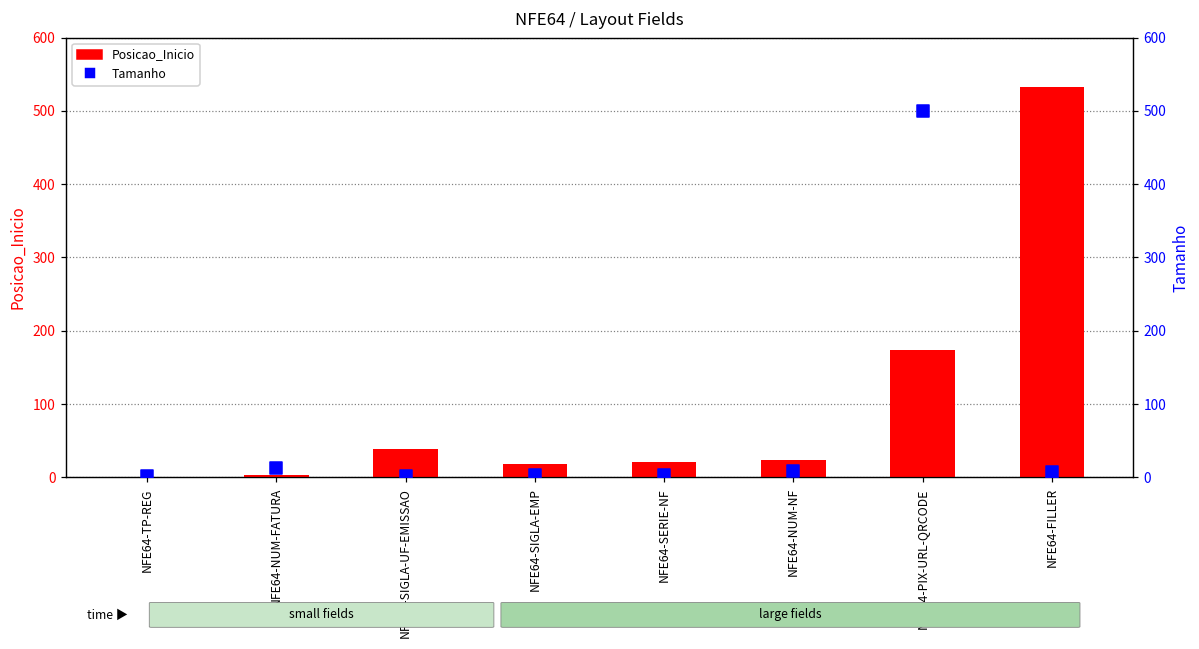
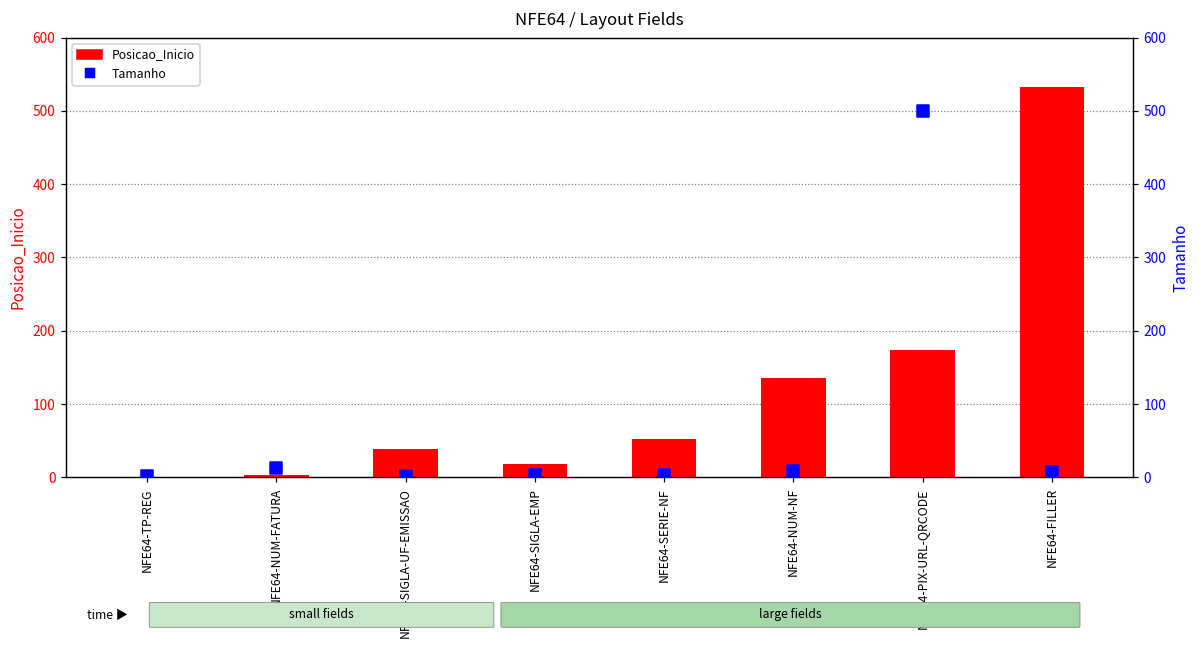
  {
    "Posicao_Inicio": {
      "NFE64-SIGLA-UF-EMISSAO": 40,
      "NFE64-SIGLA-EMP": 20,
-     "NFE64-SERIE-NF": 20,
-     "NFE64-NUM-NF": 20,
+     "NFE64-SERIE-NF": 50,
+     "NFE64-NUM-NF": 140,
      "NFE64-PIX-URL-QRCODE": 170,
      "NFE64-FILLER": 530
    }
  }
